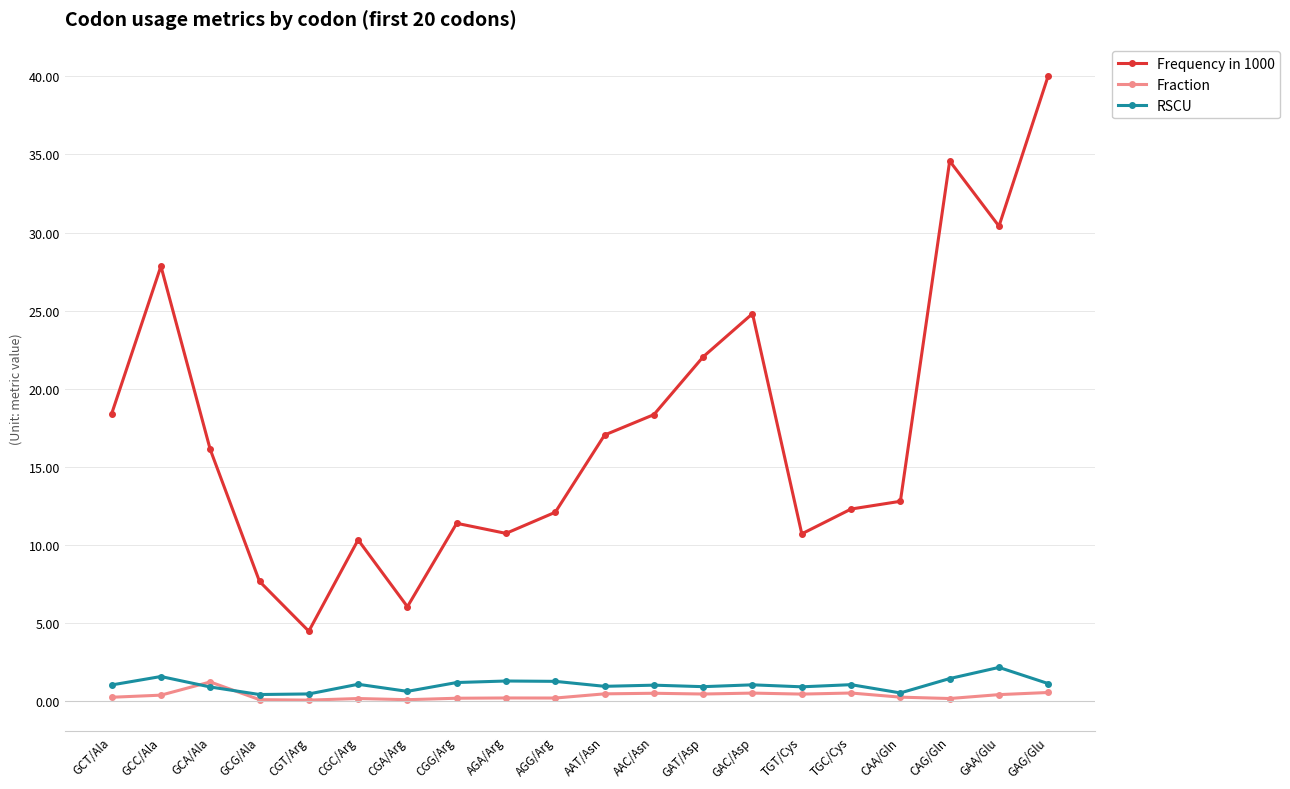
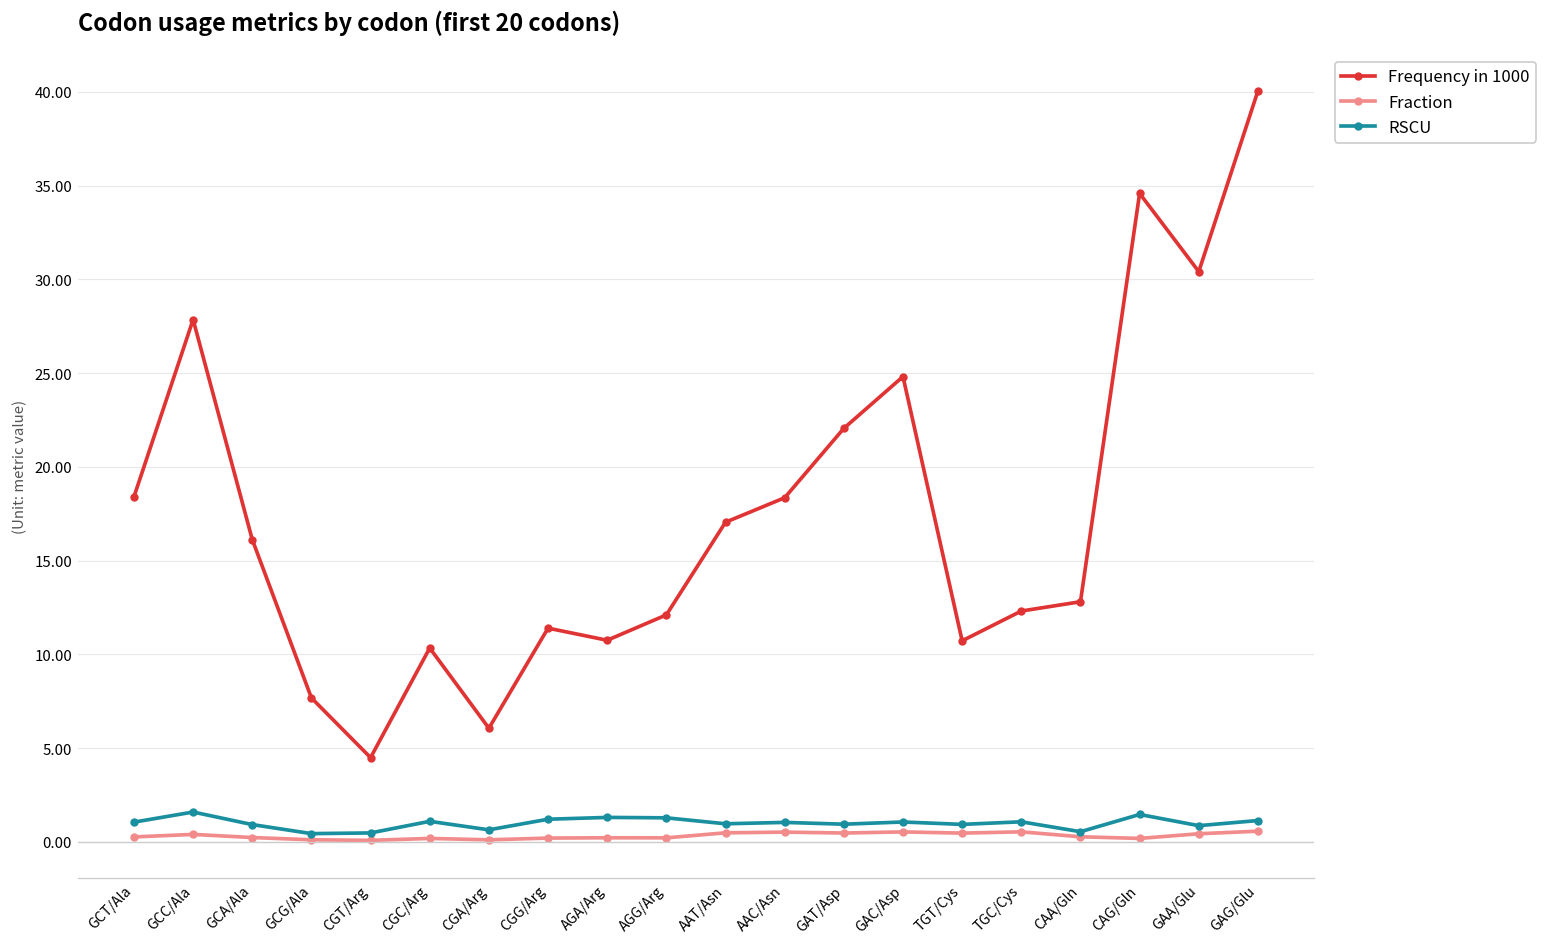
  {
    "Frequency in 1000": {
      "GCT/Ala": 18.4,
      "GCC/Ala": 27.9,
      "GCA/Ala": 16.1,
      "GCG/Ala": 7.7,
      "CGT/Arg": 4.5,
      "CGC/Arg": 10.3,
      "CGA/Arg": 6.1,
      "CGG/Arg": 11.4,
      "AGA/Arg": 10.8,
      "AGG/Arg": 12.1,
      "AAT/Asn": 17.0,
      "AAC/Asn": 18.4,
      "GAT/Asp": 22.1,
      "GAC/Asp": 24.8,
      "TGT/Cys": 10.7,
      "TGC/Cys": 12.3,
      "CAA/Gln": 12.8,
      "CAG/Gln": 34.6,
      "GAA/Glu": 30.4,
      "GAG/Glu": 40.0
    },
    "Fraction": {
      "GCT/Ala": 0.3,
      "GCC/Ala": 0.4,
-     "GCA/Ala": 1.2,
+     "GCA/Ala": 0.2,
      "GCG/Ala": 0.1,
      "CGT/Arg": 0.1,
      "CGC/Arg": 0.2,
      "CGA/Arg": 0.1,
      "CGG/Arg": 0.2,
      "AGA/Arg": 0.2,
      "AGG/Arg": 0.2,
      "AAT/Asn": 0.5,
      "AAC/Asn": 0.5,
      "GAT/Asp": 0.5,
      "GAC/Asp": 0.5,
      "TGT/Cys": 0.5,
      "TGC/Cys": 0.5,
      "CAA/Gln": 0.3,
      "CAG/Gln": 0.2,
      "GAA/Glu": 0.4,
      "GAG/Glu": 0.6
    },
    "RSCU": {
      "GCT/Ala": 1.1,
      "GCC/Ala": 1.6,
      "GCA/Ala": 0.9,
      "GCG/Ala": 0.4,
      "CGT/Arg": 0.5,
      "CGC/Arg": 1.1,
      "CGA/Arg": 0.6,
      "CGG/Arg": 1.2,
      "AGA/Arg": 1.3,
      "AGG/Arg": 1.3,
      "AAT/Asn": 1.0,
      "AAC/Asn": 1.0,
      "GAT/Asp": 0.9,
      "GAC/Asp": 1.1,
      "TGT/Cys": 0.9,
      "TGC/Cys": 1.1,
      "CAA/Gln": 0.5,
      "CAG/Gln": 1.5,
-     "GAA/Glu": 2.2,
+     "GAA/Glu": 0.9,
      "GAG/Glu": 1.1
    }
  }
